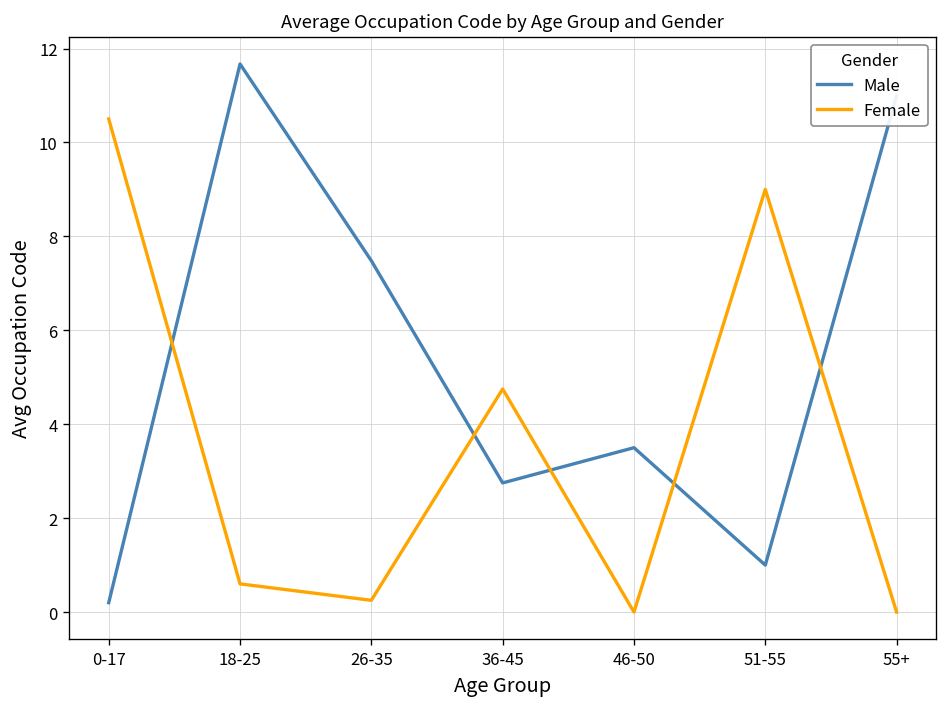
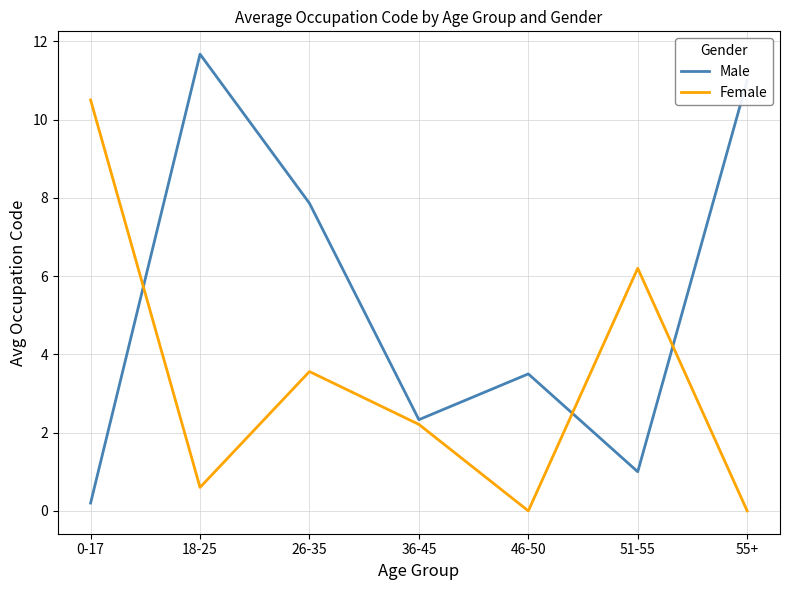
  {
    "Male": {
      "0-17": 0.2,
      "18-25": 11.7,
-     "26-35": 7.5,
-     "36-45": 2.8,
+     "26-35": 7.9,
+     "36-45": 2.3,
      "46-50": 3.5,
      "51-55": 1.0
    },
    "Female": {
      "0-17": 10.5,
      "18-25": 0.6,
-     "26-35": 0.3,
-     "36-45": 4.8,
+     "26-35": 3.6,
+     "36-45": 2.2,
      "46-50": 0.0,
-     "51-55": 9.0,
+     "51-55": 6.2,
      "55+": 0.0
    }
  }
